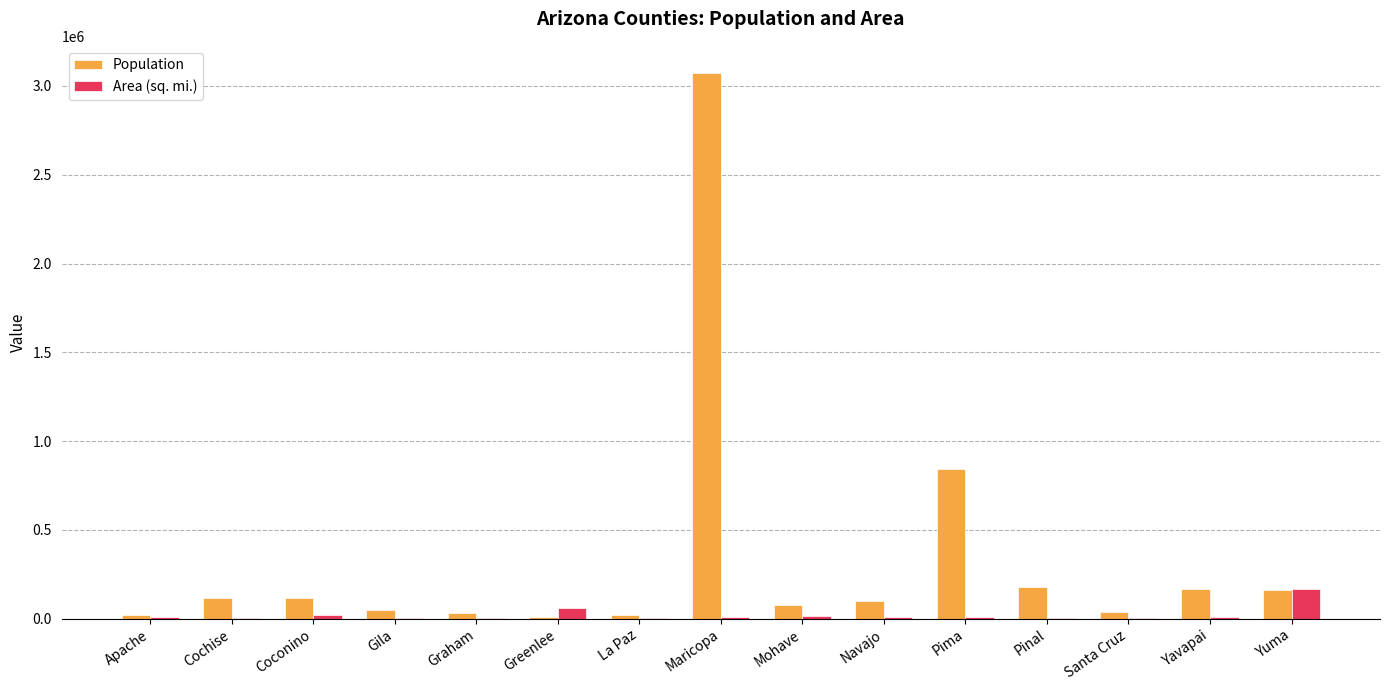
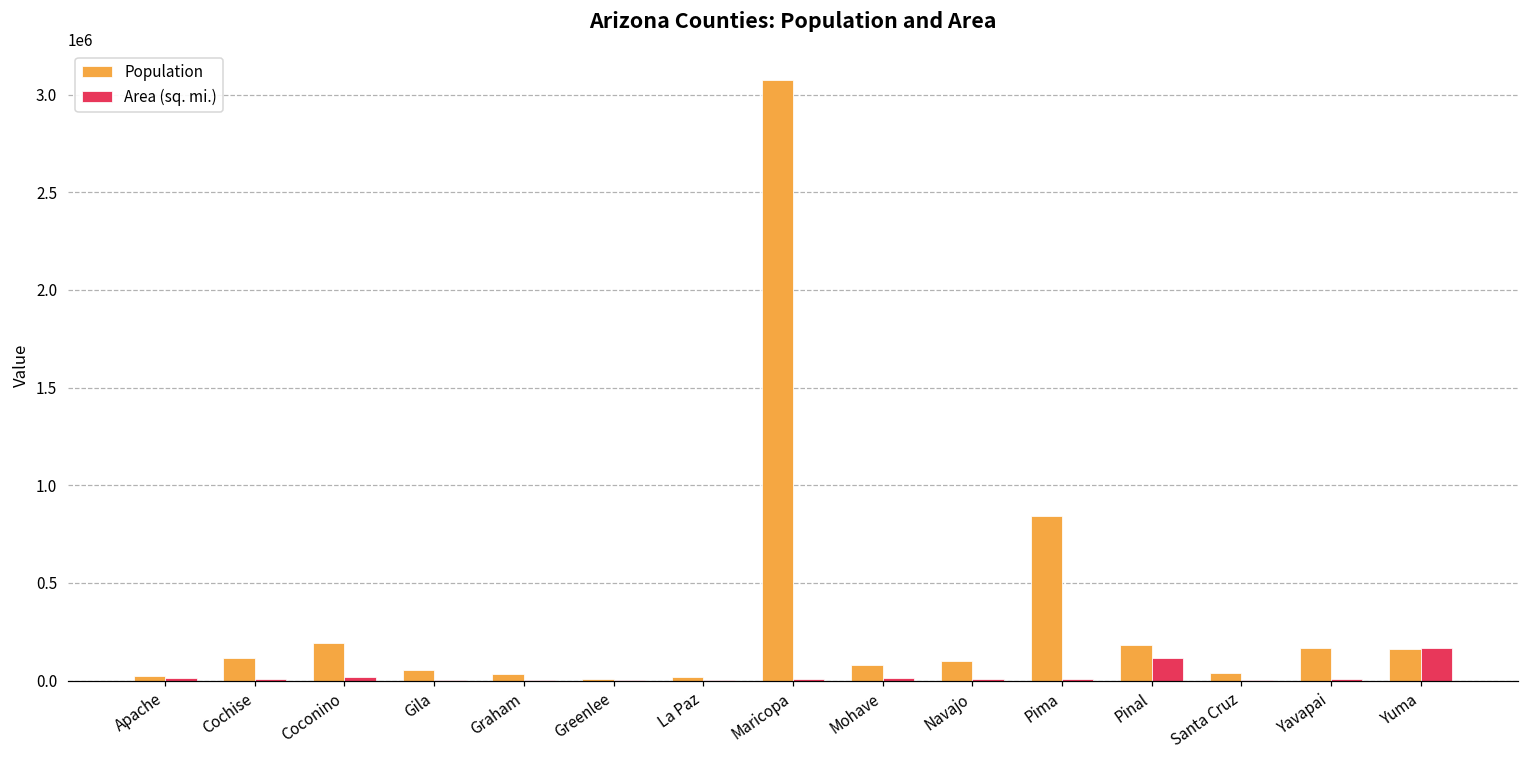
  {
    "Population": {
      "Apache": 20000,
      "Cochise": 120000,
-     "Coconino": 120000,
+     "Coconino": 190000,
      "Gila": 50000,
      "Graham": 30000,
      "La Paz": 20000,
      "Maricopa": 3070000,
      "Mohave": 80000,
      "Navajo": 100000,
      "Pima": 840000,
      "Pinal": 180000,
      "Santa Cruz": 40000,
      "Yavapai": 170000,
      "Yuma": 160000
    },
    "Area (sq. mi.)": {
      "Coconino": 20000,
-     "Greenlee": 60000,
-     "Pinal": 10000,
+     "Greenlee": 0,
+     "Pinal": 120000,
      "Yuma": 170000
    }
  }
